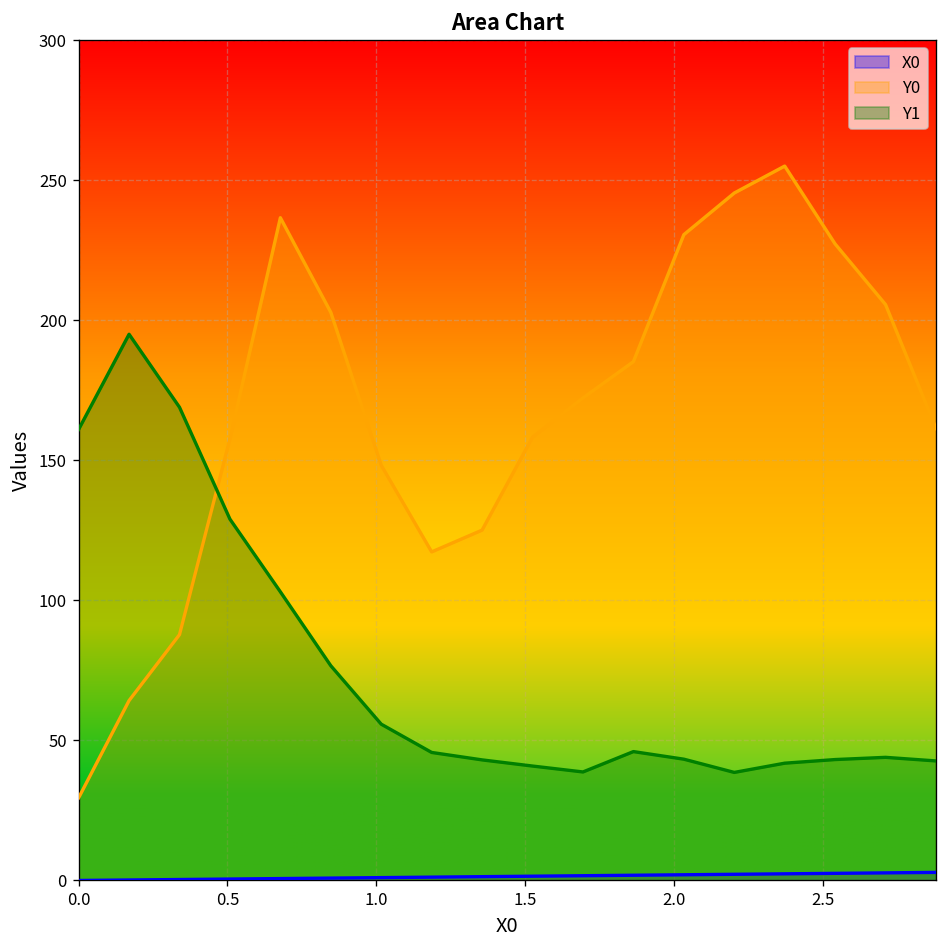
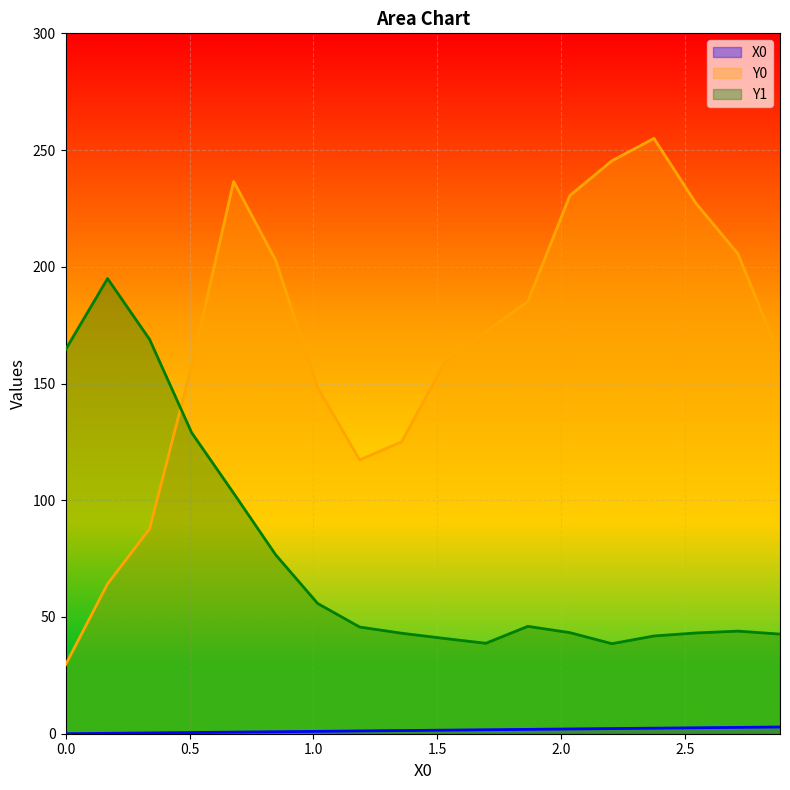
  {
    "X0": {
      "0.0": 0
    },
    "Y0": {
      "0.0": 30
    },
    "Y1": {
-     "0.0": 161
+     "0.0": 165
    }
  }
